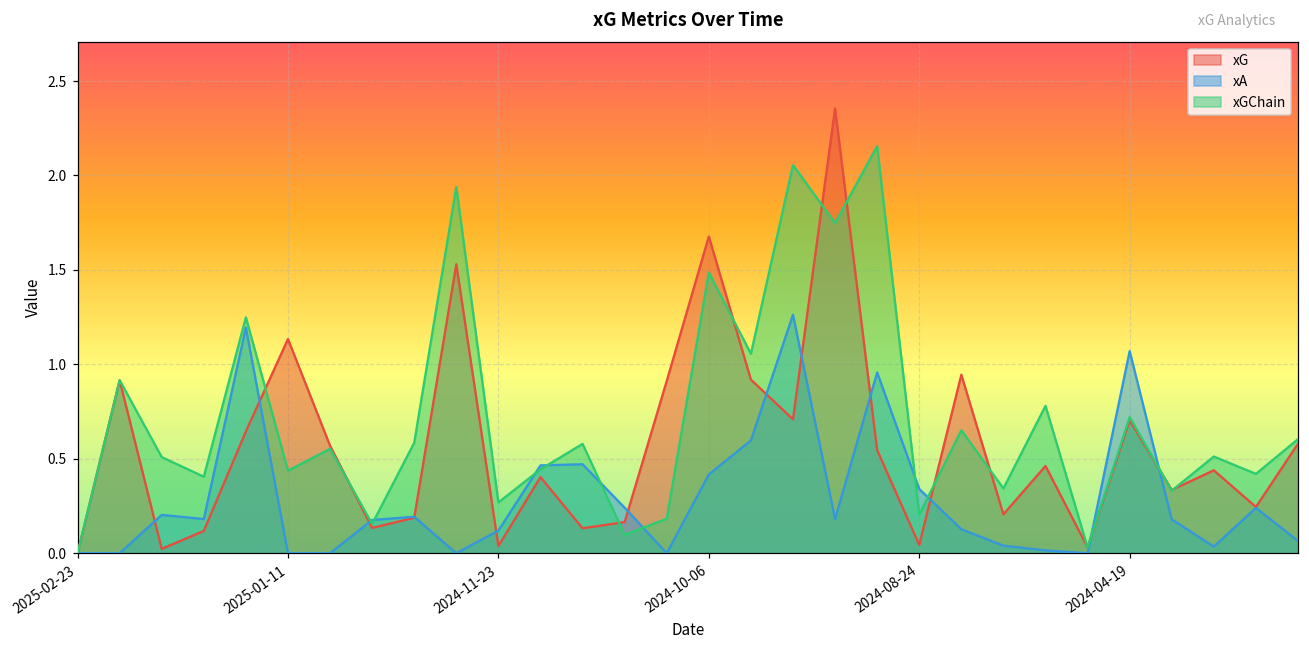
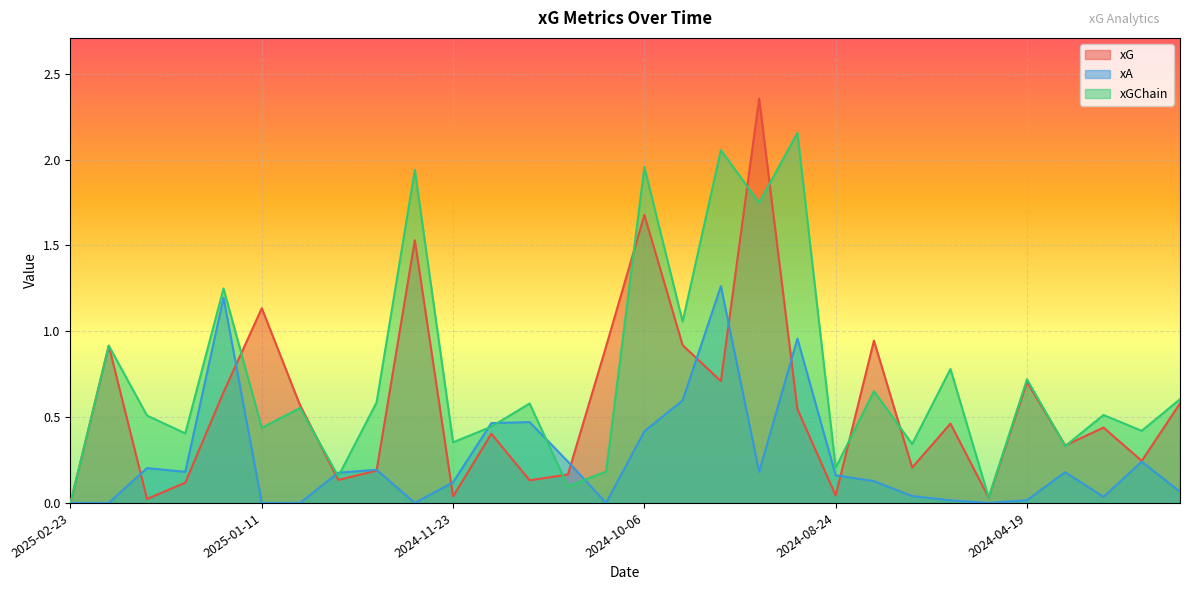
  {
    "xG": {
      "2025-01-11": 1.13,
      "2024-11-23": 0.04,
      "2024-10-06": 1.68,
      "2024-08-24": 0.04,
      "2024-04-19": 0.70
    },
    "xA": {
      "2025-01-11": 0.00,
      "2024-11-23": 0.12,
      "2024-10-06": 0.42,
-     "2024-08-24": 0.34,
-     "2024-04-19": 1.07
+     "2024-08-24": 0.16,
+     "2024-04-19": 0.02
    },
    "xGChain": {
      "2025-01-11": 0.44,
-     "2024-11-23": 0.27,
-     "2024-10-06": 1.49,
+     "2024-11-23": 0.35,
+     "2024-10-06": 1.96,
      "2024-08-24": 0.21,
      "2024-04-19": 0.72
    }
  }
